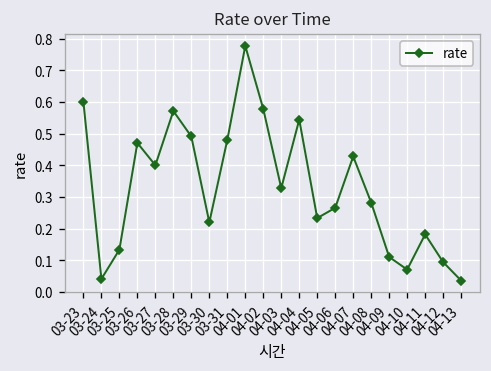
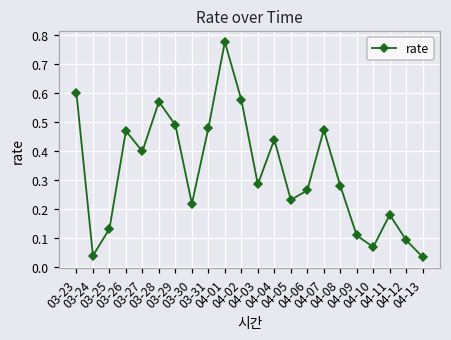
  {
    "03-23": 0.60,
    "03-24": 0.04,
    "03-25": 0.13,
    "03-26": 0.47,
    "03-27": 0.40,
    "03-28": 0.57,
    "03-29": 0.49,
    "03-30": 0.22,
    "03-31": 0.48,
    "04-01": 0.78,
    "04-02": 0.58,
-   "04-03": 0.33,
-   "04-04": 0.54,
+   "04-03": 0.29,
+   "04-04": 0.44,
    "04-05": 0.23,
    "04-06": 0.27,
-   "04-07": 0.43,
+   "04-07": 0.47,
    "04-08": 0.28,
    "04-09": 0.11,
    "04-10": 0.07,
    "04-11": 0.18,
    "04-12": 0.09,
    "04-13": 0.04
  }
